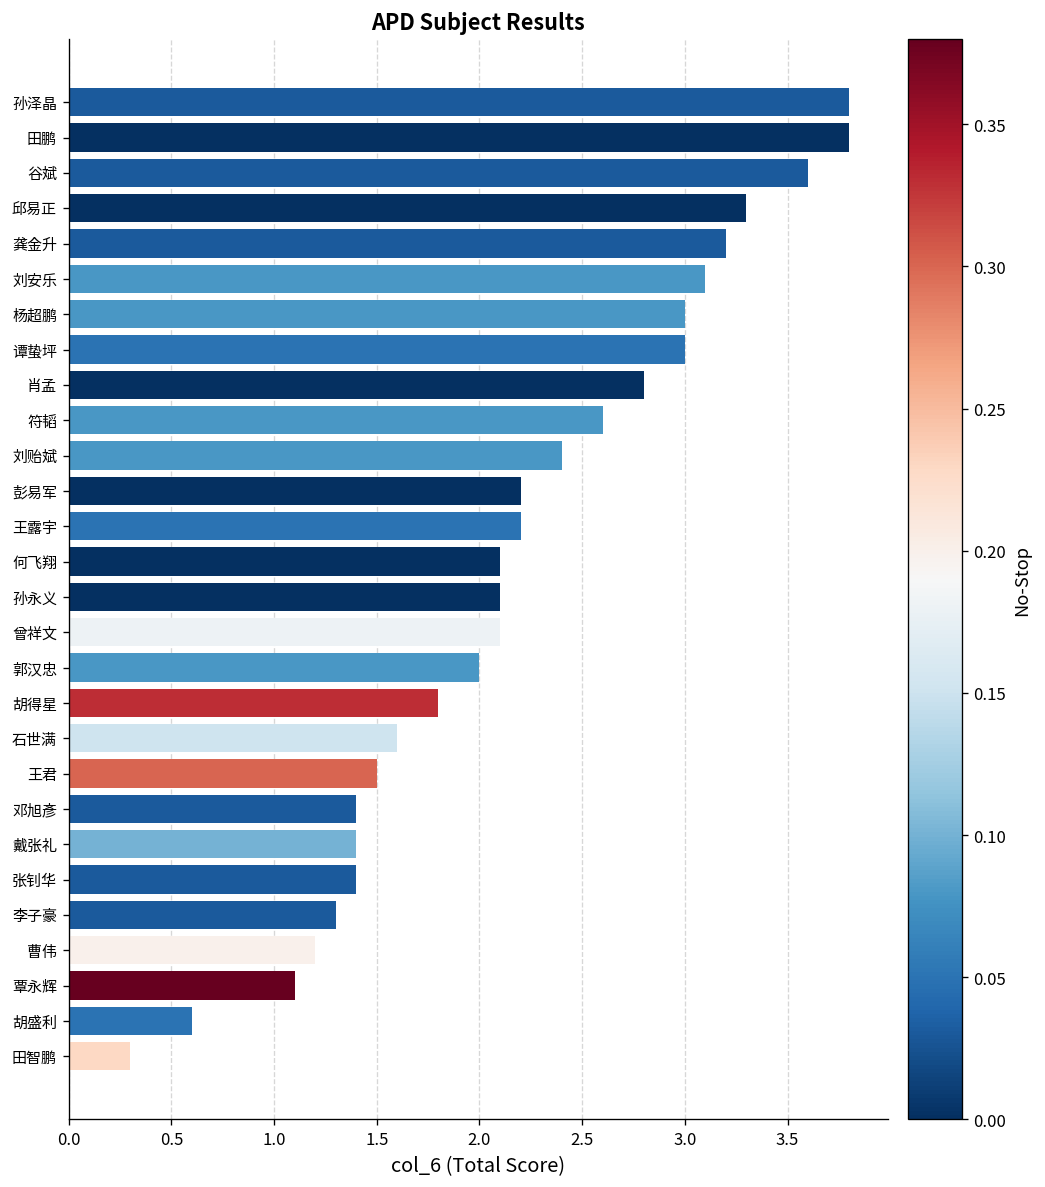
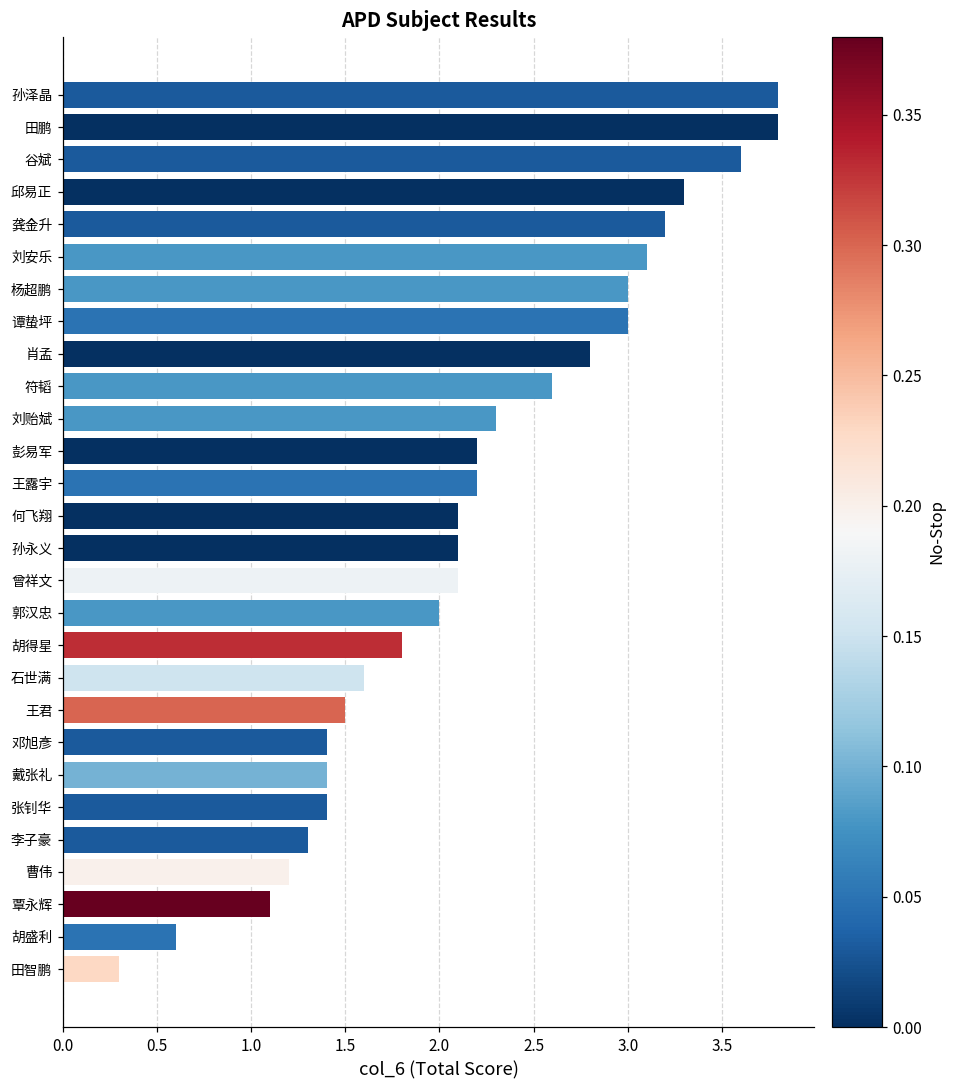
  {
    "孙泽晶": 3.8,
    "田鹏": 3.8,
    "谷斌": 3.6,
    "邱易正": 3.3,
    "龚金升": 3.2,
    "刘安乐": 3.1,
    "杨超鹏": 3.0,
    "谭蛰坪": 3.0,
    "肖孟": 2.8,
    "符韬": 2.6,
-   "刘贻斌": 2.4,
+   "刘贻斌": 2.3,
    "彭易军": 2.2,
    "王露宇": 2.2,
    "何飞翔": 2.1,
    "孙永义": 2.1,
    "曾祥文": 2.1,
    "郭汉忠": 2.0,
    "胡得星": 1.8,
    "石世满": 1.6,
    "王君": 1.5,
    "邓旭彥": 1.4,
    "戴张礼": 1.4,
    "张钊华": 1.4,
    "李子豪": 1.3,
    "曹伟": 1.2,
    "覃永辉": 1.1,
    "胡盛利": 0.6,
    "田智鹏": 0.3
  }
